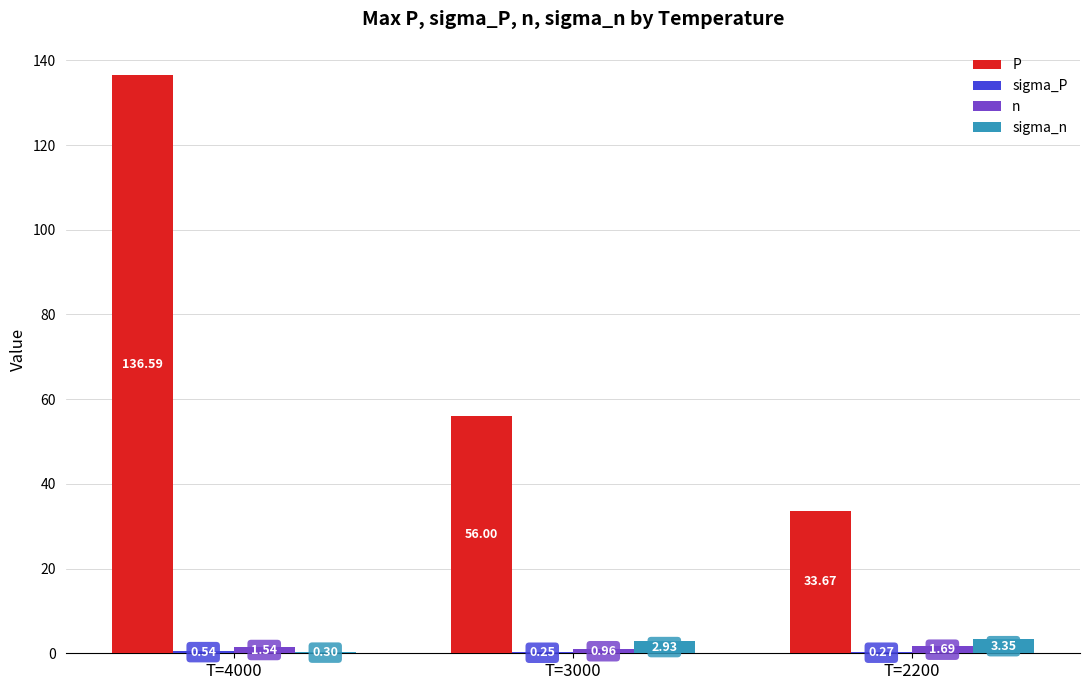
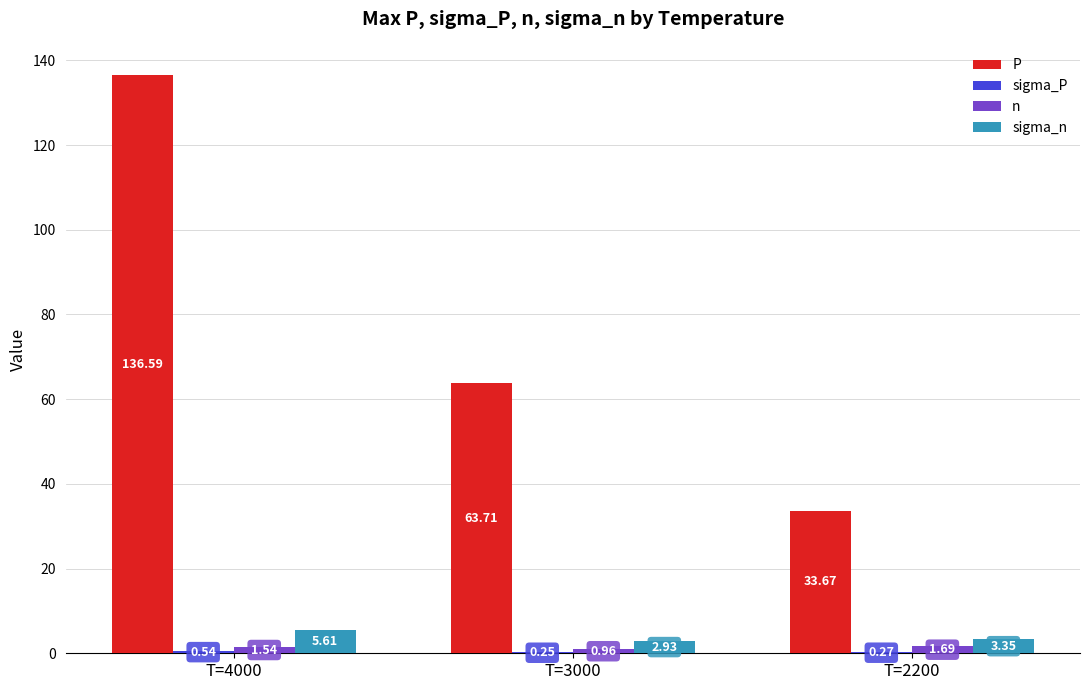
  {
    "P": {
-     "T=3000": 56.00
+     "T=3000": 63.71
    },
    "sigma_n": {
-     "T=4000": 0.30
+     "T=4000": 5.61
    }
  }
